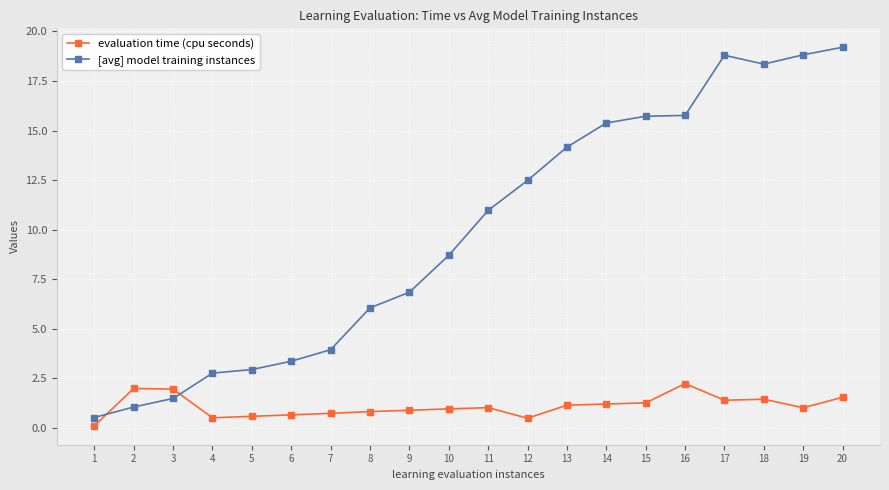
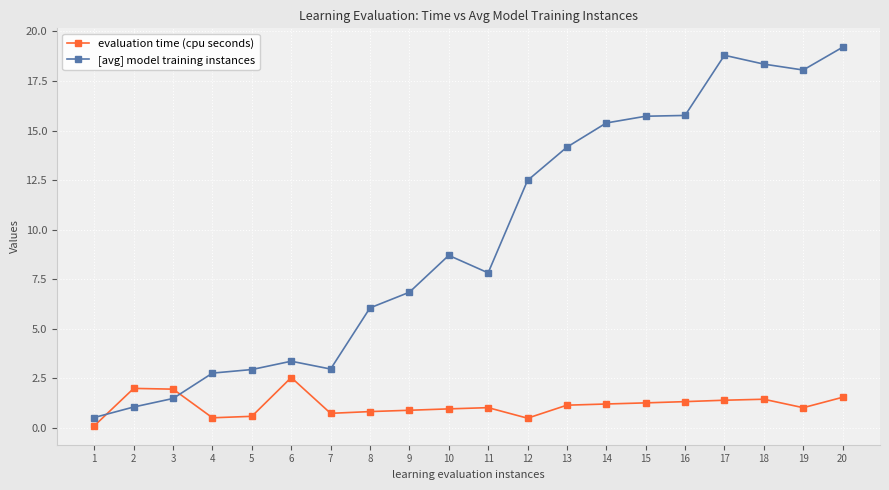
  {
    "evaluation time (cpu seconds)": {
      "1": 0.1,
      "2": 2.0,
      "3": 2.0,
      "4": 0.5,
      "5": 0.6,
-     "6": 0.7,
+     "6": 2.5,
      "7": 0.7,
      "8": 0.8,
      "9": 0.9,
      "10": 1.0,
      "11": 1.0,
      "12": 0.5,
      "13": 1.1,
      "14": 1.2,
      "15": 1.3,
-     "16": 2.2,
+     "16": 1.3,
      "17": 1.4,
      "18": 1.4,
      "19": 1.0,
      "20": 1.5
    },
    "[avg] model training instances": {
      "1": 0.5,
      "2": 1.1,
      "3": 1.5,
      "4": 2.8,
      "5": 2.9,
      "6": 3.4,
-     "7": 3.9,
+     "7": 3.0,
      "8": 6.1,
      "9": 6.8,
      "10": 8.7,
-     "11": 11.0,
+     "11": 7.8,
      "12": 12.5,
      "13": 14.2,
      "14": 15.4,
      "15": 15.7,
      "16": 15.8,
      "17": 18.8,
      "18": 18.4,
-     "19": 18.8,
+     "19": 18.1,
      "20": 19.2
    }
  }
